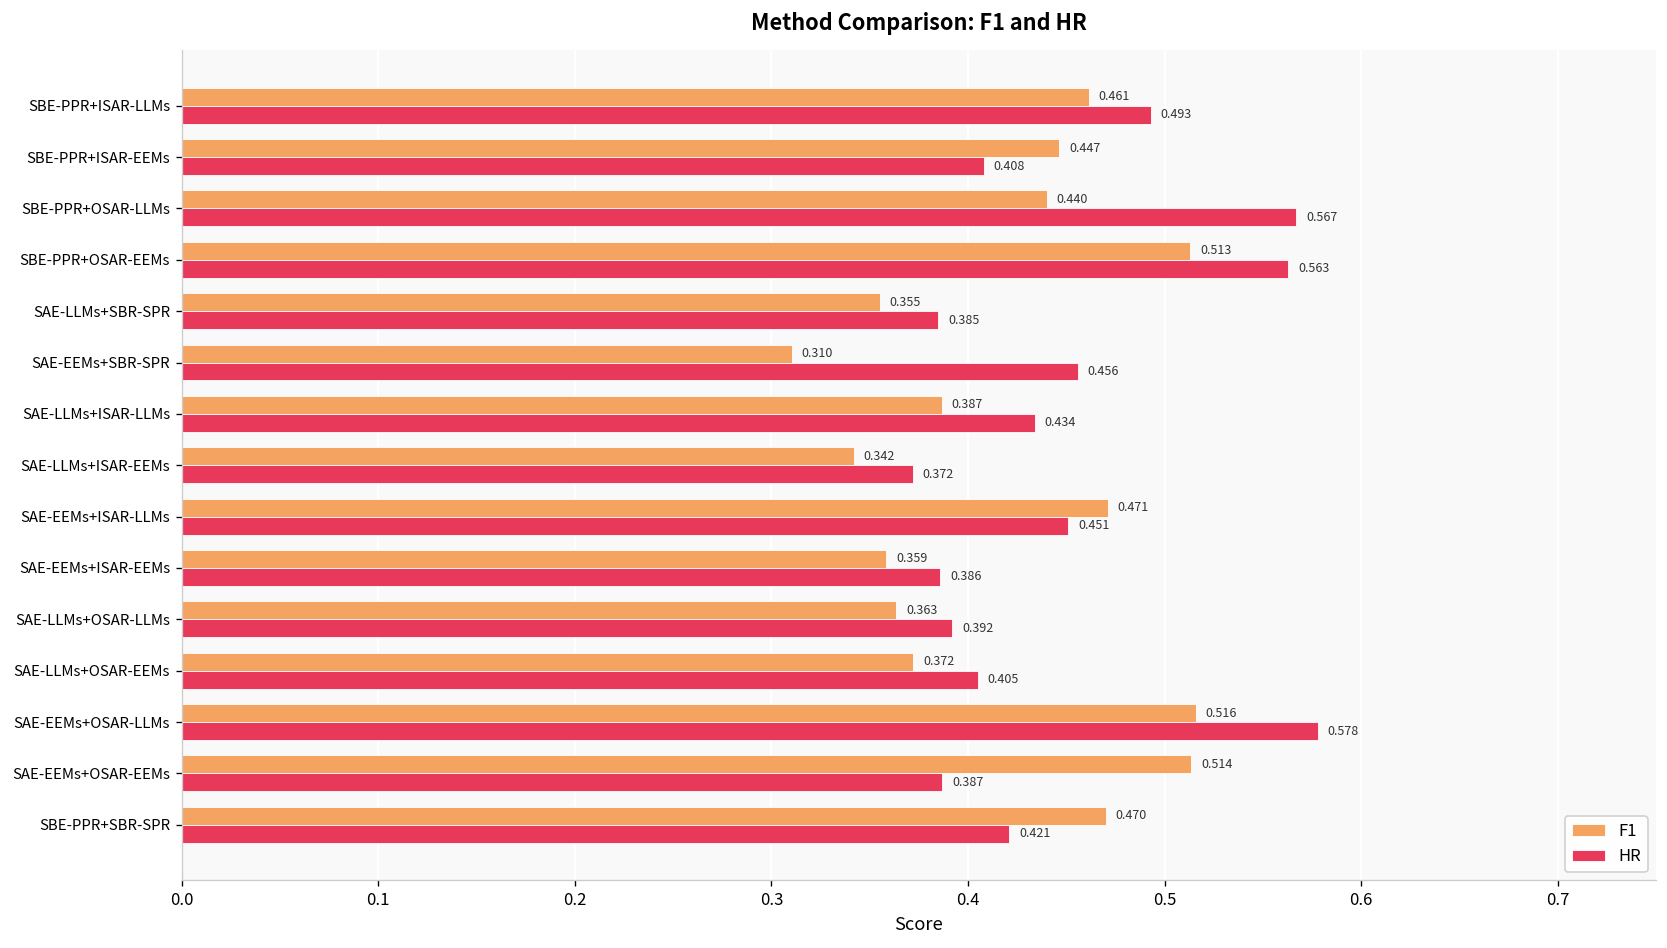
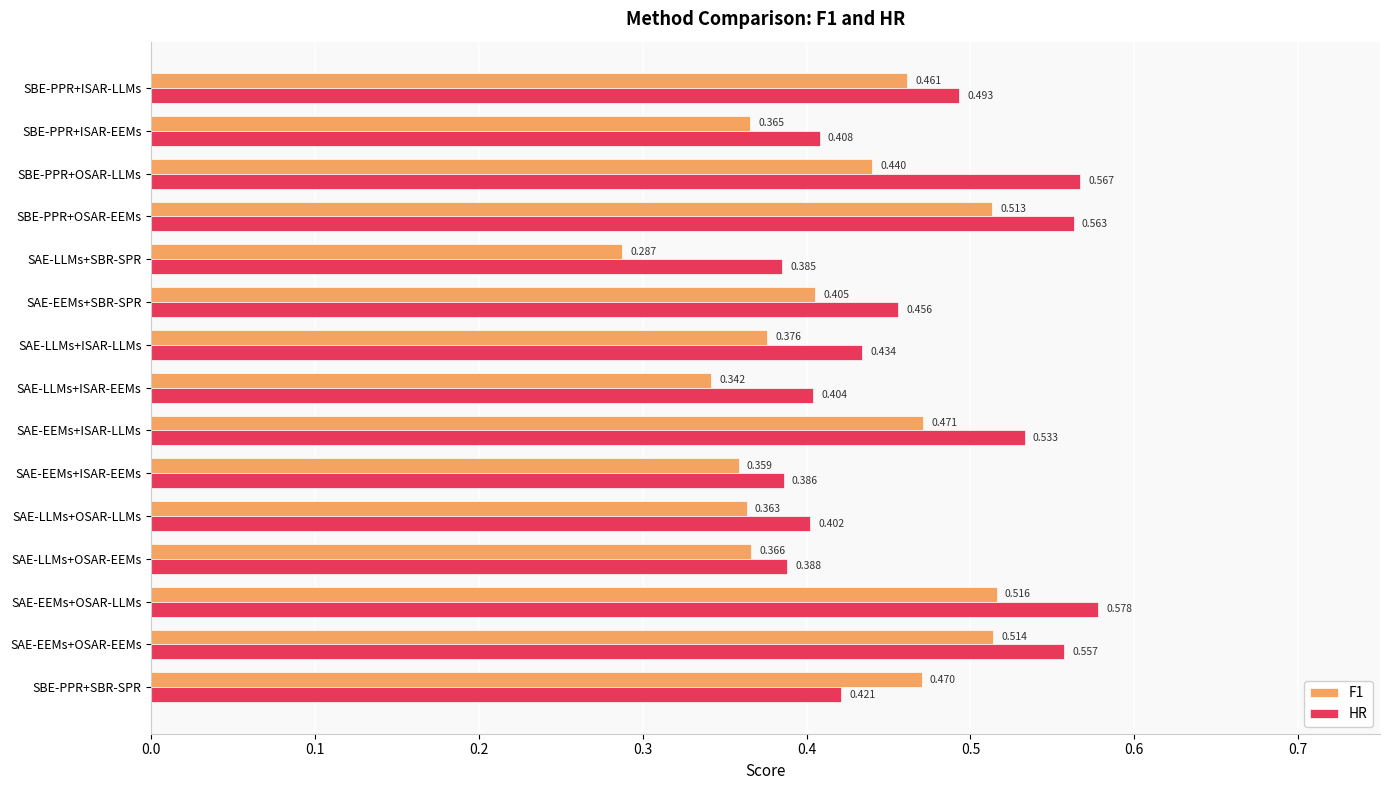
  {
    "F1": {
      "SBE-PPR+ISAR-LLMs": 0.461,
-     "SBE-PPR+ISAR-EEMs": 0.447,
+     "SBE-PPR+ISAR-EEMs": 0.365,
      "SBE-PPR+OSAR-LLMs": 0.440,
      "SBE-PPR+OSAR-EEMs": 0.513,
-     "SAE-LLMs+SBR-SPR": 0.355,
-     "SAE-EEMs+SBR-SPR": 0.310,
-     "SAE-LLMs+ISAR-LLMs": 0.387,
+     "SAE-LLMs+SBR-SPR": 0.287,
+     "SAE-EEMs+SBR-SPR": 0.405,
+     "SAE-LLMs+ISAR-LLMs": 0.376,
      "SAE-LLMs+ISAR-EEMs": 0.342,
      "SAE-EEMs+ISAR-LLMs": 0.471,
      "SAE-EEMs+ISAR-EEMs": 0.359,
      "SAE-LLMs+OSAR-LLMs": 0.363,
-     "SAE-LLMs+OSAR-EEMs": 0.372,
+     "SAE-LLMs+OSAR-EEMs": 0.366,
      "SAE-EEMs+OSAR-LLMs": 0.516,
      "SAE-EEMs+OSAR-EEMs": 0.514,
      "SBE-PPR+SBR-SPR": 0.470
    },
    "HR": {
      "SBE-PPR+ISAR-LLMs": 0.493,
      "SBE-PPR+ISAR-EEMs": 0.408,
      "SBE-PPR+OSAR-LLMs": 0.567,
      "SBE-PPR+OSAR-EEMs": 0.563,
      "SAE-LLMs+SBR-SPR": 0.385,
      "SAE-EEMs+SBR-SPR": 0.456,
      "SAE-LLMs+ISAR-LLMs": 0.434,
-     "SAE-LLMs+ISAR-EEMs": 0.372,
-     "SAE-EEMs+ISAR-LLMs": 0.451,
+     "SAE-LLMs+ISAR-EEMs": 0.404,
+     "SAE-EEMs+ISAR-LLMs": 0.533,
      "SAE-EEMs+ISAR-EEMs": 0.386,
-     "SAE-LLMs+OSAR-LLMs": 0.392,
-     "SAE-LLMs+OSAR-EEMs": 0.405,
+     "SAE-LLMs+OSAR-LLMs": 0.402,
+     "SAE-LLMs+OSAR-EEMs": 0.388,
      "SAE-EEMs+OSAR-LLMs": 0.578,
-     "SAE-EEMs+OSAR-EEMs": 0.387,
+     "SAE-EEMs+OSAR-EEMs": 0.557,
      "SBE-PPR+SBR-SPR": 0.421
    }
  }
